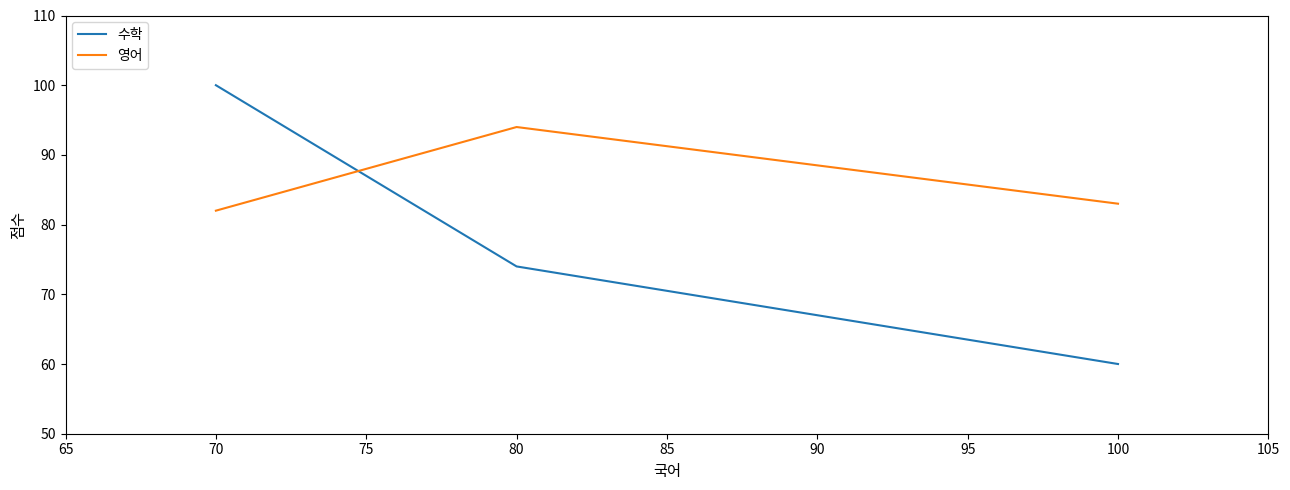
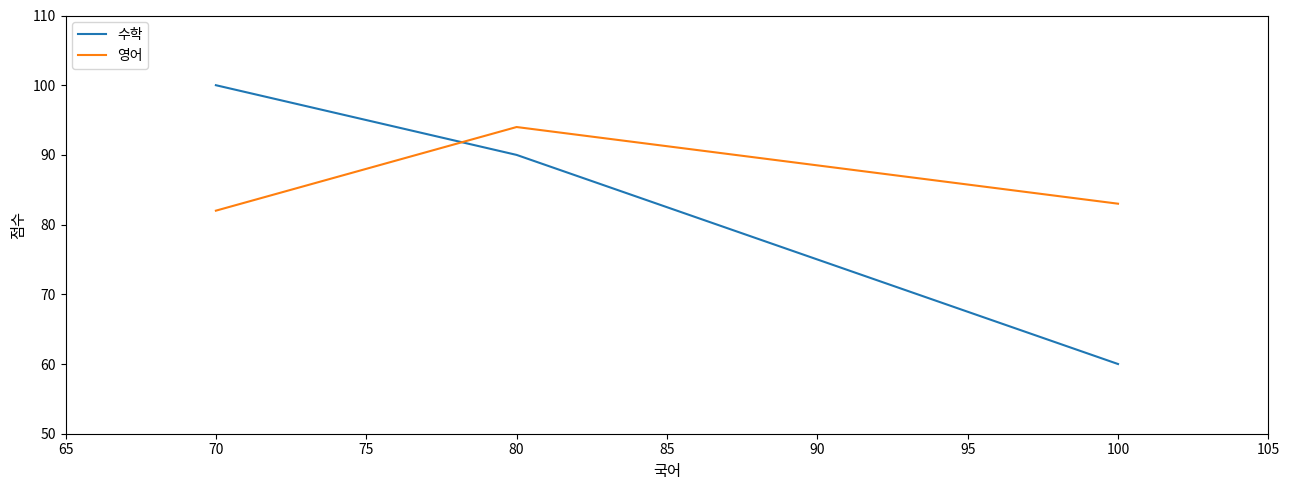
  {
    "수학": {
      "70": 100,
-     "80": 74,
+     "80": 90,
      "100": 60
    },
    "영어": {
      "70": 82,
      "80": 94,
      "100": 83
    }
  }
